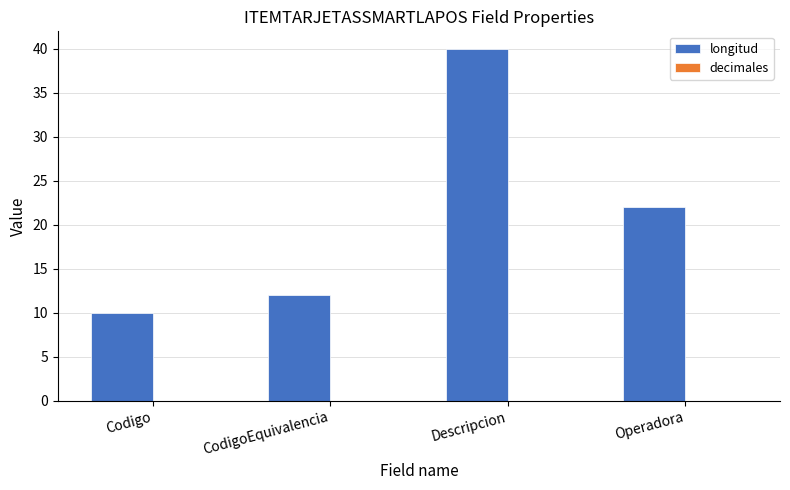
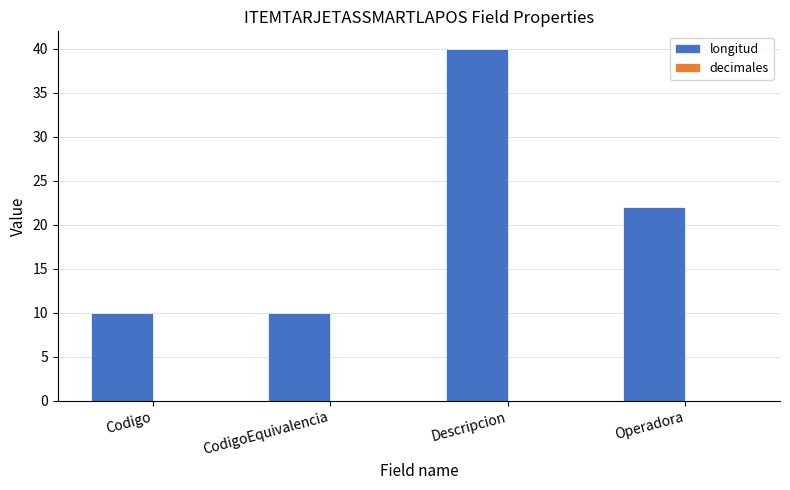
  {
    "longitud": {
      "Codigo": 10,
-     "CodigoEquivalencia": 12,
+     "CodigoEquivalencia": 10,
      "Descripcion": 40,
      "Operadora": 22
    },
    "decimales": {
      "Codigo": 0,
      "CodigoEquivalencia": 0,
      "Descripcion": 0,
      "Operadora": 0
    }
  }
